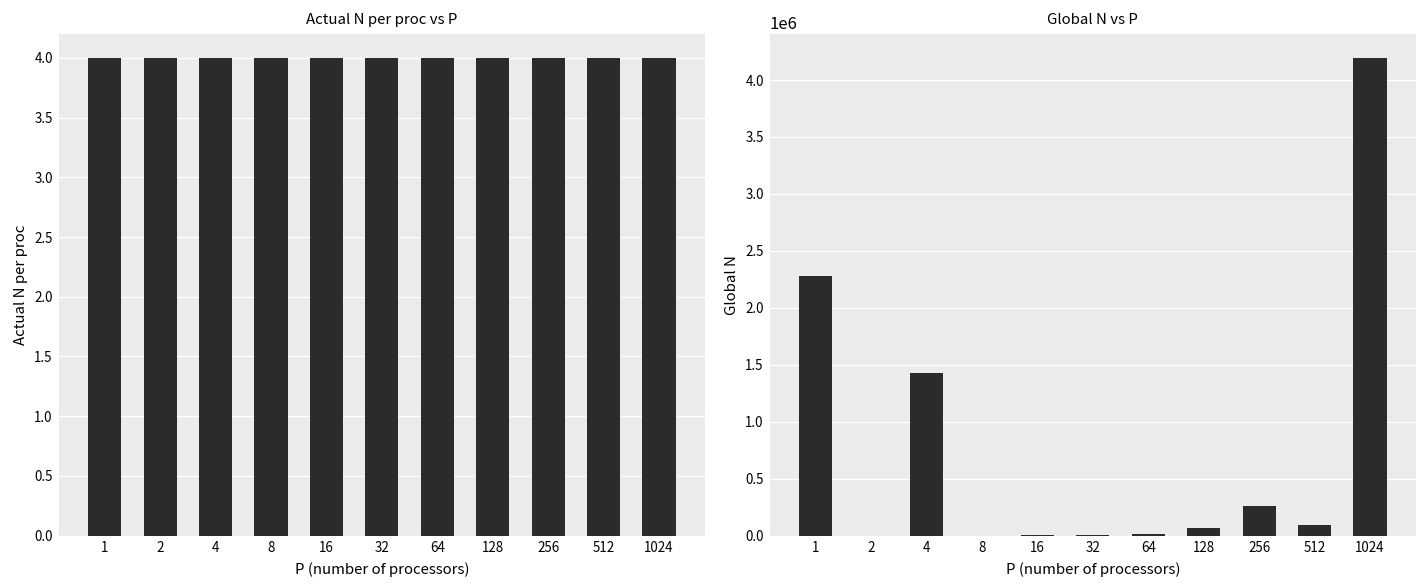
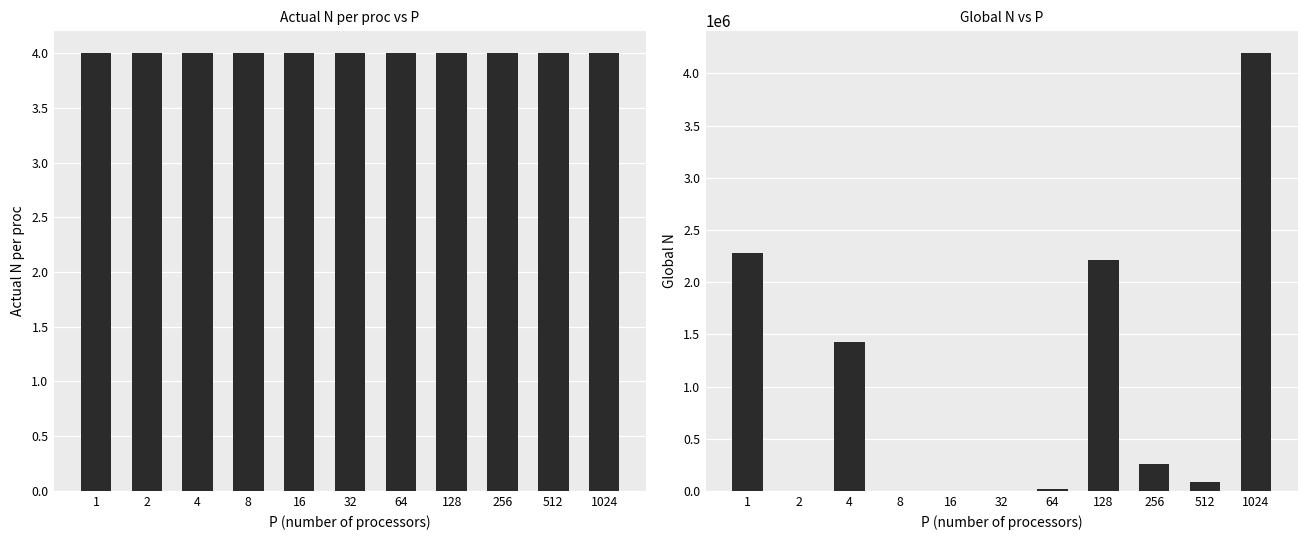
  {
    "Actual N per proc vs P": {
      "1": 4.0,
      "2": 4.0,
      "4": 4.0,
      "8": 4.0,
      "16": 4.0,
      "32": 4.0,
      "64": 4.0,
      "128": 4.0,
      "256": 4.0,
      "512": 4.0,
      "1024": 4.0
    },
    "Global N vs P": {
      "1": 2300000,
      "4": 1400000,
-     "128": 100000,
+     "128": 2200000,
      "256": 300000,
      "512": 100000,
      "1024": 4200000
    }
  }
